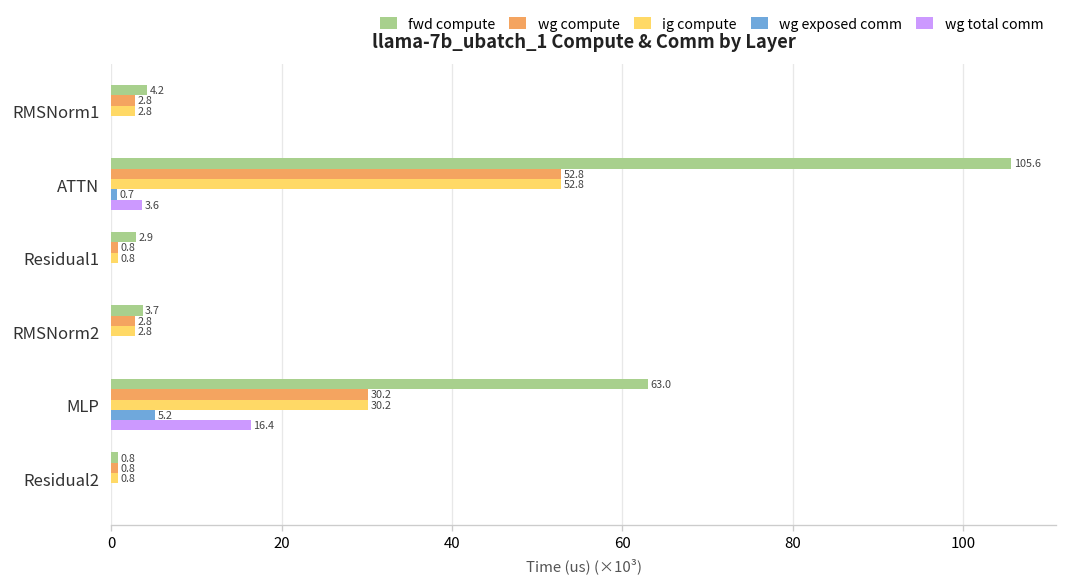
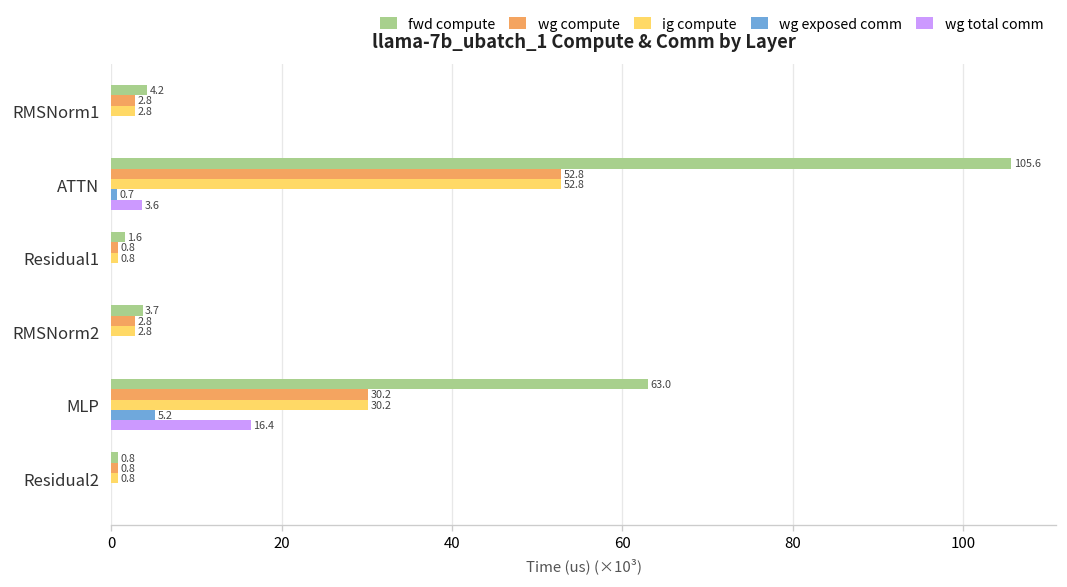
  {
    "fwd compute": {
      "RMSNorm1": 4.2,
      "ATTN": 105.6,
-     "Residual1": 2.9,
+     "Residual1": 1.6,
      "RMSNorm2": 3.7,
      "MLP": 63.0,
      "Residual2": 0.8
    },
    "wg exposed comm": {
      "ATTN": 0.7,
      "MLP": 5.2
    },
    "wg total comm": {
      "ATTN": 3.6,
      "MLP": 16.4
    }
  }
